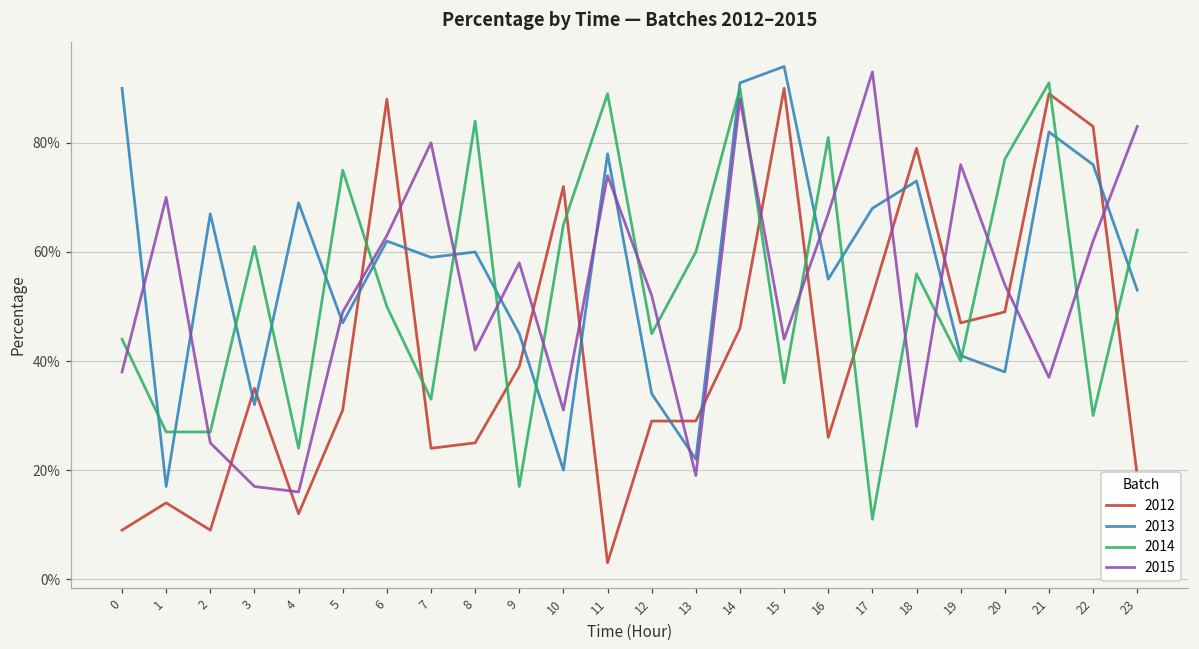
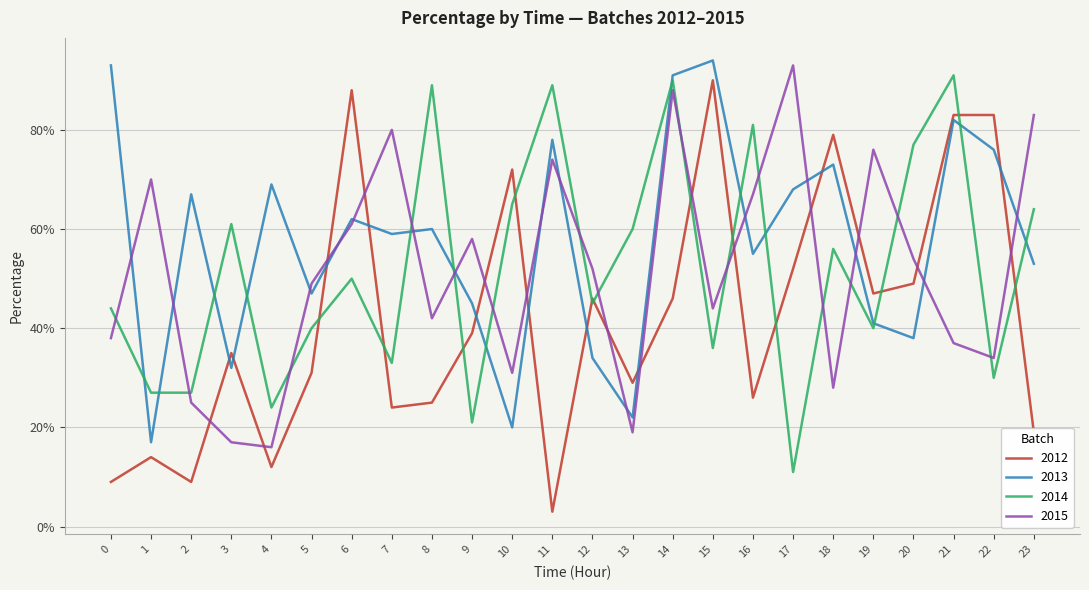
  {
    "2012": {
      "0": "9%",
      "1": "14%",
      "2": "9%",
      "3": "35%",
      "4": "12%",
      "5": "31%",
      "6": "88%",
      "7": "24%",
      "8": "25%",
      "9": "39%",
      "10": "72%",
      "11": "3%",
-     "12": "29%",
+     "12": "46%",
      "13": "29%",
      "14": "46%",
      "15": "90%",
      "16": "26%",
      "17": "52%",
      "18": "79%",
      "19": "47%",
      "20": "49%",
-     "21": "89%",
+     "21": "83%",
      "22": "83%"
    },
    "2013": {
-     "0": "90%",
+     "0": "93%",
      "1": "17%",
      "2": "67%",
      "3": "32%",
      "4": "69%",
      "5": "47%",
      "6": "62%",
      "7": "59%",
      "8": "60%",
      "9": "45%",
      "10": "20%",
      "11": "78%",
      "12": "34%",
      "13": "22%",
      "14": "91%",
      "15": "94%",
      "16": "55%",
      "17": "68%",
      "18": "73%",
      "19": "41%",
      "20": "38%",
      "21": "82%",
      "22": "76%",
      "23": "53%"
    },
    "2014": {
      "0": "44%",
      "1": "27%",
      "2": "27%",
      "3": "61%",
      "4": "24%",
-     "5": "75%",
+     "5": "40%",
      "6": "50%",
      "7": "33%",
-     "8": "84%",
-     "9": "17%",
+     "8": "89%",
+     "9": "21%",
      "10": "65%",
      "11": "89%",
      "12": "45%",
      "13": "60%",
      "14": "90%",
      "15": "36%",
      "16": "81%",
      "17": "11%",
      "18": "56%",
      "19": "40%",
      "20": "77%",
      "21": "91%",
      "22": "30%",
      "23": "64%"
    },
    "2015": {
      "0": "38%",
      "1": "70%",
      "2": "25%",
      "3": "17%",
      "4": "16%",
      "5": "49%",
-     "6": "63%",
+     "6": "61%",
      "7": "80%",
      "8": "42%",
      "9": "58%",
      "10": "31%",
      "11": "74%",
      "12": "52%",
      "13": "19%",
      "14": "88%",
      "15": "44%",
      "16": "67%",
      "17": "93%",
      "18": "28%",
      "19": "76%",
      "20": "54%",
      "21": "37%",
-     "22": "62%",
+     "22": "34%",
      "23": "83%"
    }
  }
